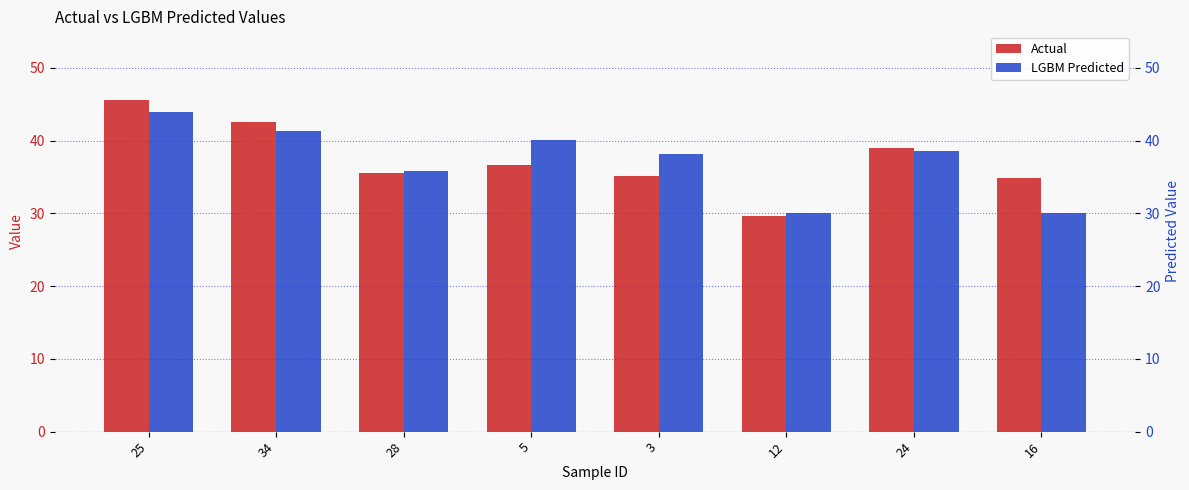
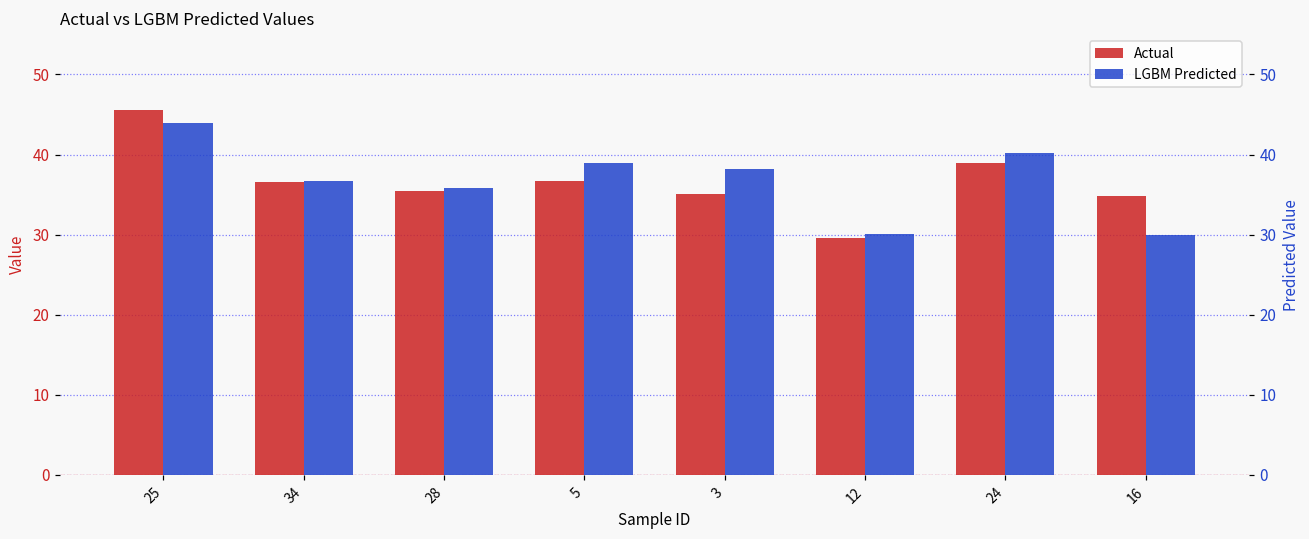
  {
    "Actual": {
      "25": 46,
-     "34": 43,
+     "34": 37,
      "28": 35,
      "5": 37,
      "3": 35,
      "12": 30,
      "24": 39,
      "16": 35
    },
    "LGBM Predicted": {
      "25": 44,
-     "34": 41,
+     "34": 37,
      "28": 36,
-     "5": 40,
+     "5": 39,
      "3": 38,
      "12": 30,
-     "24": 39,
+     "24": 40,
      "16": 30
    }
  }
